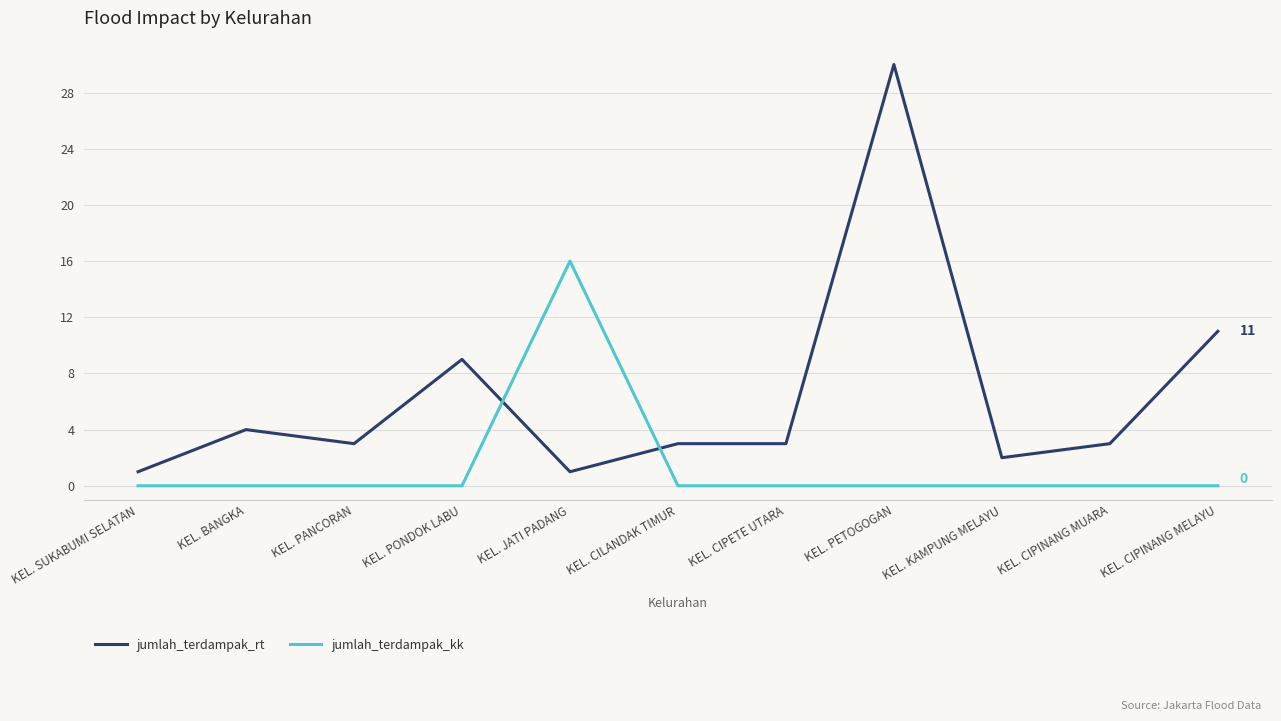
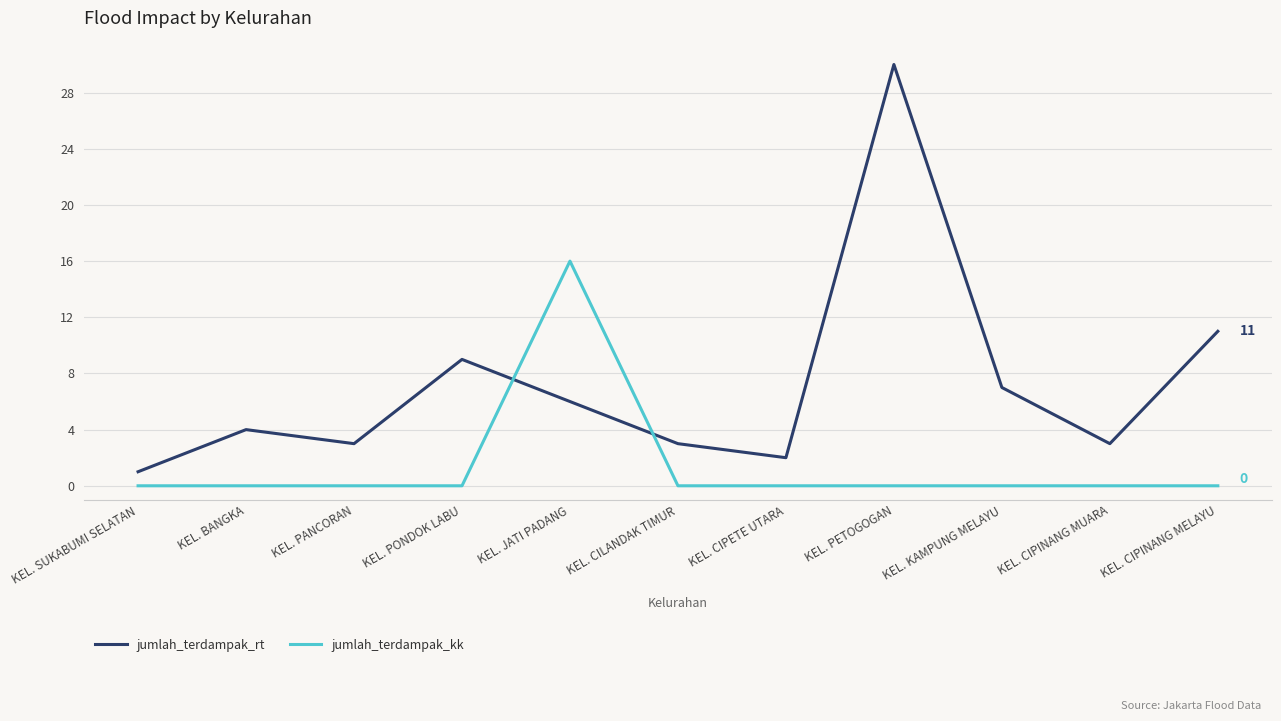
  {
    "jumlah_terdampak_rt": {
      "KEL. SUKABUMI SELATAN": 1,
      "KEL. BANGKA": 4,
      "KEL. PANCORAN": 3,
      "KEL. PONDOK LABU": 9,
-     "KEL. JATI PADANG": 1,
+     "KEL. JATI PADANG": 6,
      "KEL. CILANDAK TIMUR": 3,
-     "KEL. CIPETE UTARA": 3,
+     "KEL. CIPETE UTARA": 2,
      "KEL. PETOGOGAN": 30,
-     "KEL. KAMPUNG MELAYU": 2,
+     "KEL. KAMPUNG MELAYU": 7,
      "KEL. CIPINANG MUARA": 3
    },
    "jumlah_terdampak_kk": {
      "KEL. CIPINANG MELAYU": 0
    }
  }
